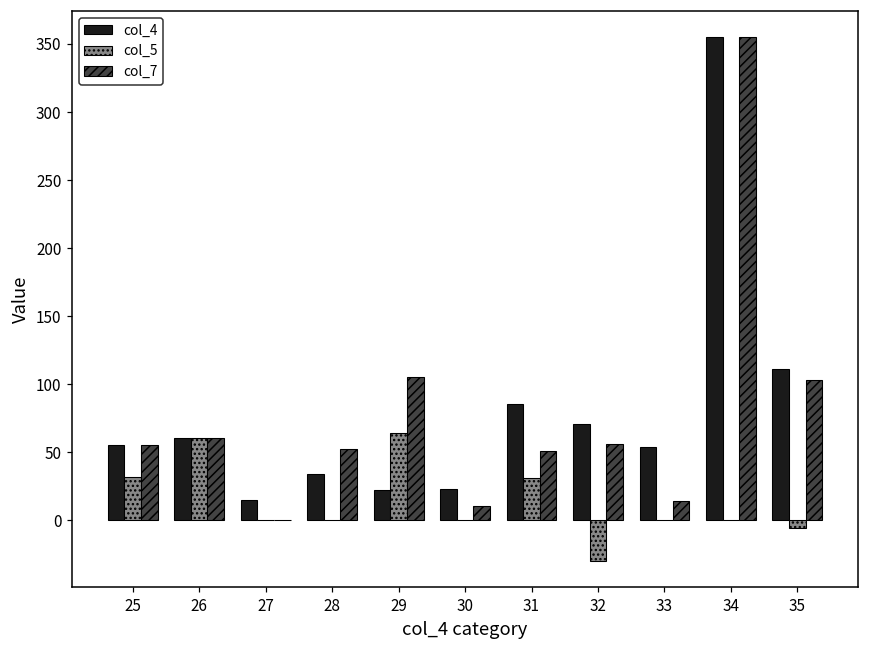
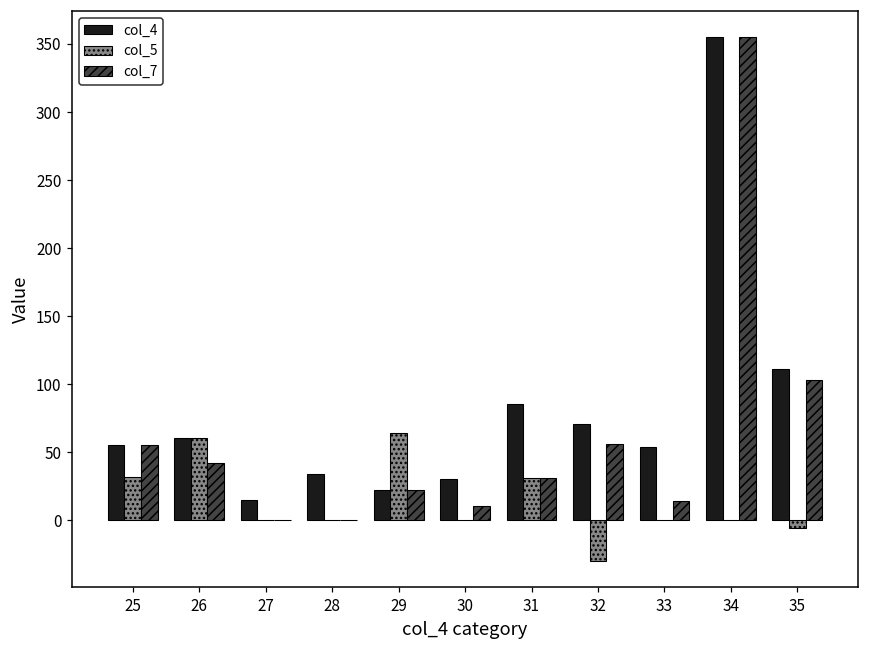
  {
    "col_4": {
      "25": 55,
      "26": 60,
      "27": 15,
      "28": 34,
      "29": 22,
-     "30": 23,
+     "30": 30,
      "31": 85,
      "32": 71,
      "33": 54,
      "34": 355,
      "35": 111
    },
    "col_5": {
      "25": 32,
      "26": 60,
      "27": 0,
      "28": 0,
      "29": 64,
      "30": 0,
      "31": 31,
      "32": -30,
      "33": 0,
      "34": 0,
      "35": -6
    },
    "col_7": {
      "25": 55,
-     "26": 60,
+     "26": 42,
      "27": 0,
-     "28": 52,
-     "29": 105,
+     "28": 0,
+     "29": 22,
      "30": 10,
-     "31": 51,
+     "31": 31,
      "32": 56,
      "33": 14,
      "34": 355,
      "35": 103
    }
  }
